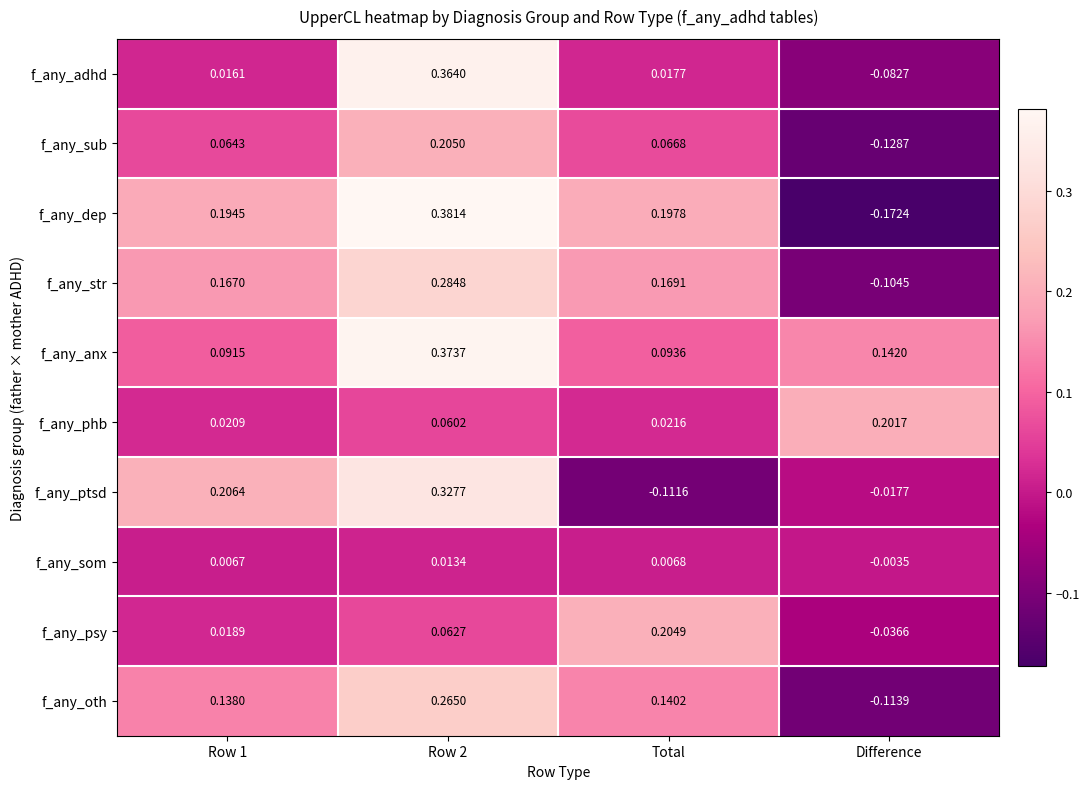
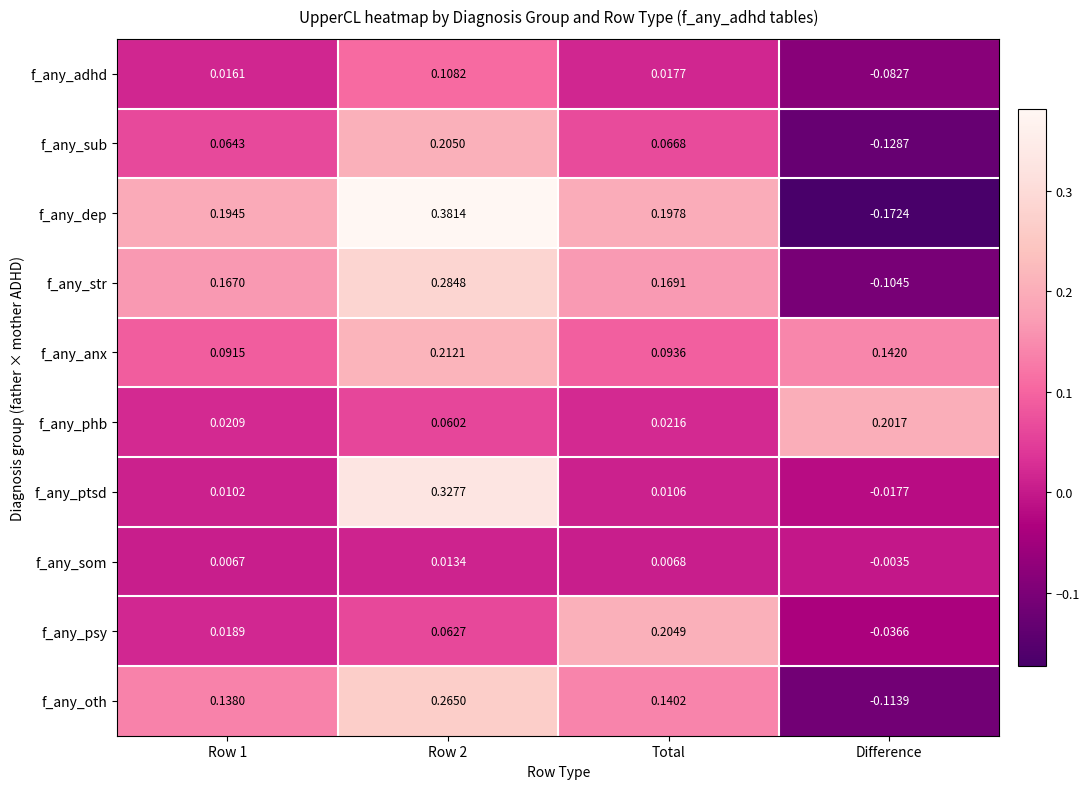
  {
    "f_any_adhd": {
      "Row 1": 0.0161,
-     "Row 2": 0.3640,
+     "Row 2": 0.1082,
      "Total": 0.0177,
      "Difference": -0.0827
    },
    "f_any_sub": {
      "Row 1": 0.0643,
      "Row 2": 0.2050,
      "Total": 0.0668,
      "Difference": -0.1287
    },
    "f_any_dep": {
      "Row 1": 0.1945,
      "Row 2": 0.3814,
      "Total": 0.1978,
      "Difference": -0.1724
    },
    "f_any_str": {
      "Row 1": 0.1670,
      "Row 2": 0.2848,
      "Total": 0.1691,
      "Difference": -0.1045
    },
    "f_any_anx": {
      "Row 1": 0.0915,
-     "Row 2": 0.3737,
+     "Row 2": 0.2121,
      "Total": 0.0936,
      "Difference": 0.1420
    },
    "f_any_phb": {
      "Row 1": 0.0209,
      "Row 2": 0.0602,
      "Total": 0.0216,
      "Difference": 0.2017
    },
    "f_any_ptsd": {
-     "Row 1": 0.2064,
+     "Row 1": 0.0102,
      "Row 2": 0.3277,
-     "Total": -0.1116,
+     "Total": 0.0106,
      "Difference": -0.0177
    },
    "f_any_som": {
      "Row 1": 0.0067,
      "Row 2": 0.0134,
      "Total": 0.0068,
      "Difference": -0.0035
    },
    "f_any_psy": {
      "Row 1": 0.0189,
      "Row 2": 0.0627,
      "Total": 0.2049,
      "Difference": -0.0366
    },
    "f_any_oth": {
      "Row 1": 0.1380,
      "Row 2": 0.2650,
      "Total": 0.1402,
      "Difference": -0.1139
    }
  }
